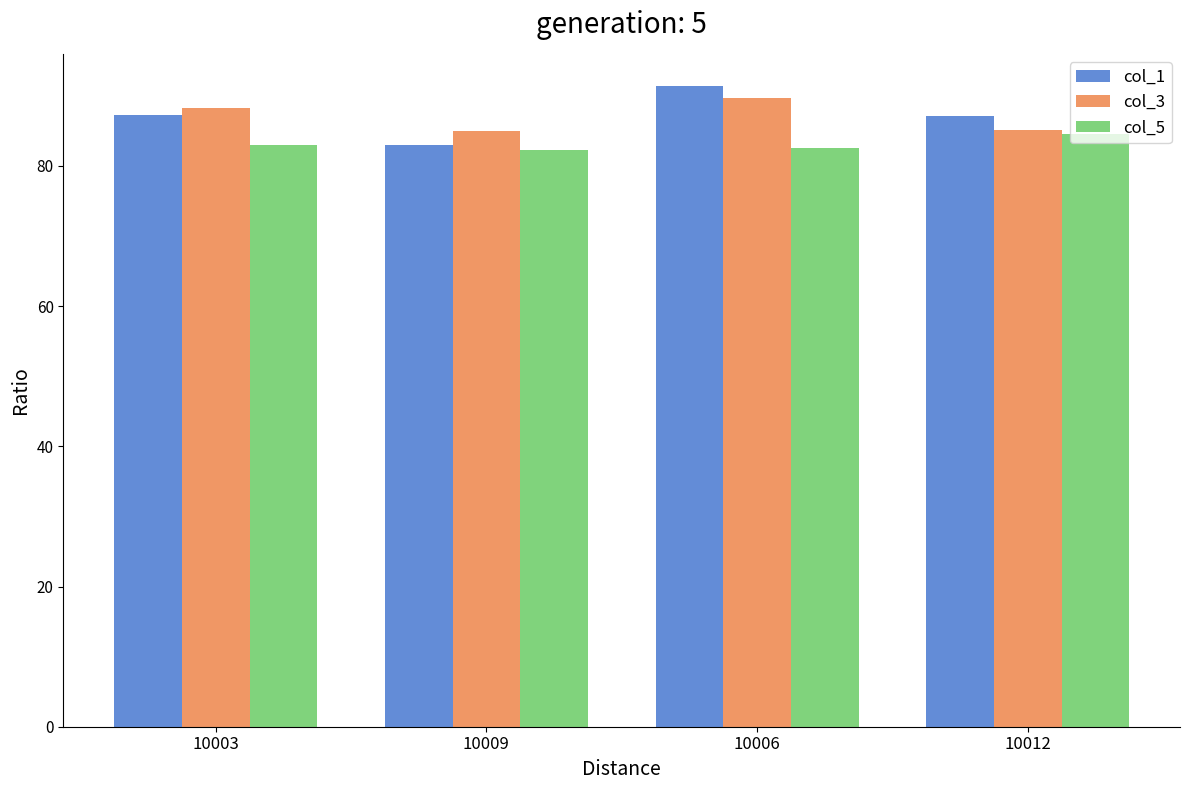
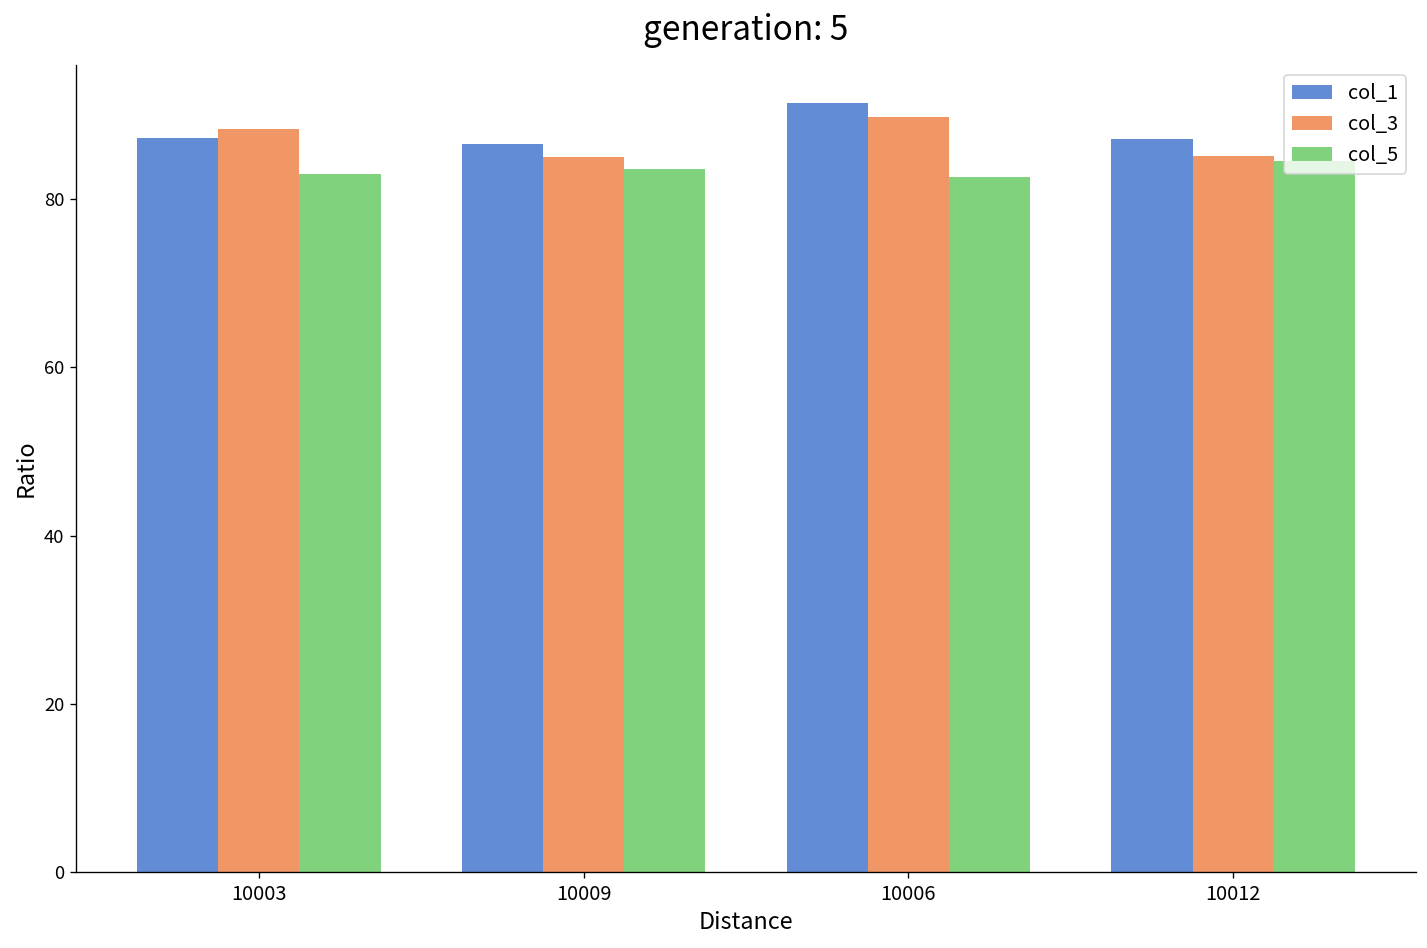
  {
    "col_1": {
      "10003": 87,
-     "10009": 83,
+     "10009": 87,
      "10006": 91,
      "10012": 87
    },
    "col_3": {
      "10003": 88,
      "10009": 85,
      "10006": 90,
      "10012": 85
    },
    "col_5": {
      "10003": 83,
-     "10009": 82,
+     "10009": 84,
      "10006": 83
    }
  }
